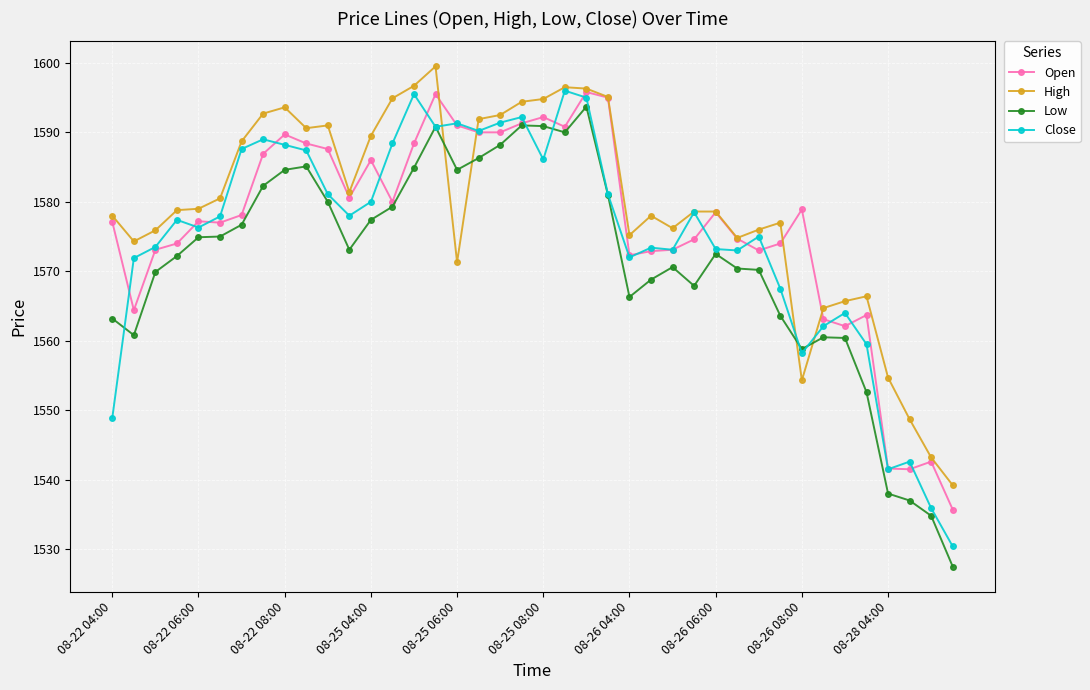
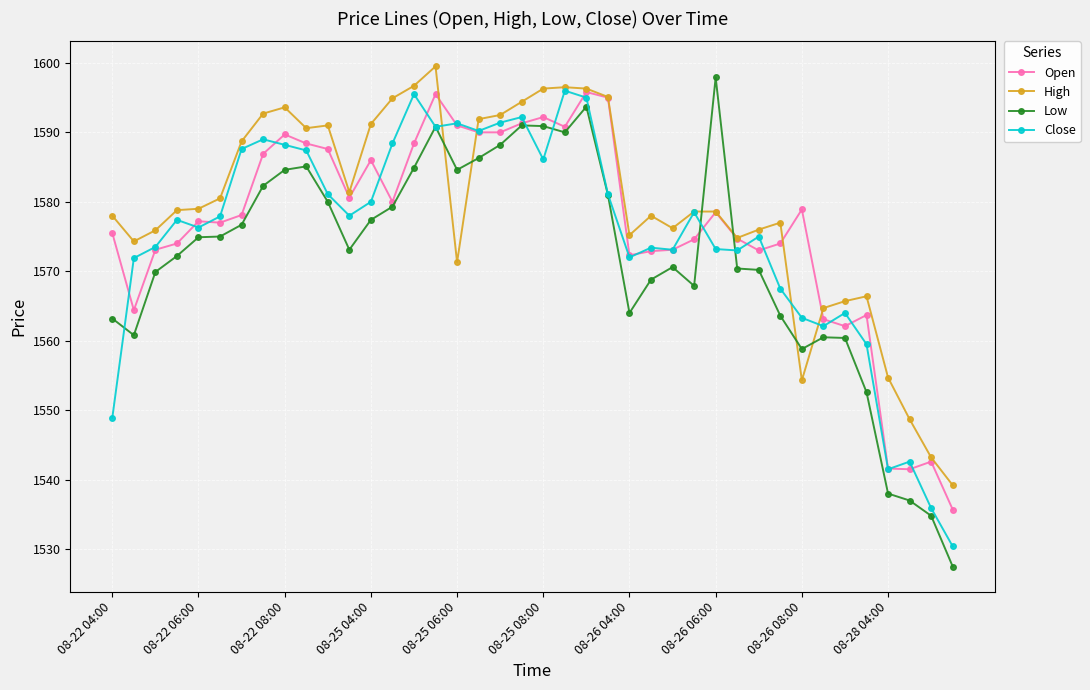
  {
    "Open": {
-     "08-22 04:00": 1577,
+     "08-22 04:00": 1576,
      "08-22 06:00": 1577,
      "08-22 08:00": 1590,
      "08-25 04:00": 1586,
      "08-25 08:00": 1592,
      "08-26 08:00": 1579
    },
    "High": {
      "08-22 04:00": 1578,
      "08-22 06:00": 1579,
      "08-22 08:00": 1594,
-     "08-25 04:00": 1590,
+     "08-25 04:00": 1591,
      "08-25 06:00": 1571,
-     "08-25 08:00": 1595,
+     "08-25 08:00": 1596,
      "08-26 04:00": 1575,
      "08-26 08:00": 1554,
      "08-28 04:00": 1555
    },
    "Low": {
      "08-22 04:00": 1563,
      "08-22 06:00": 1575,
      "08-22 08:00": 1585,
      "08-25 04:00": 1577,
      "08-25 06:00": 1585,
      "08-25 08:00": 1591,
-     "08-26 04:00": 1566,
-     "08-26 06:00": 1573,
+     "08-26 04:00": 1564,
+     "08-26 06:00": 1598,
      "08-26 08:00": 1559,
      "08-28 04:00": 1538
    },
    "Close": {
      "08-22 04:00": 1549,
      "08-22 06:00": 1576,
      "08-22 08:00": 1588,
      "08-25 04:00": 1580,
      "08-25 08:00": 1586,
      "08-26 06:00": 1573,
-     "08-26 08:00": 1558
+     "08-26 08:00": 1563
    }
  }
